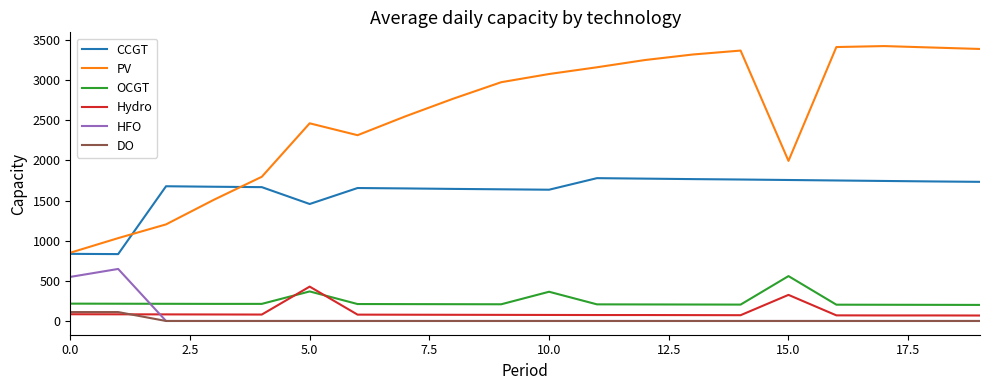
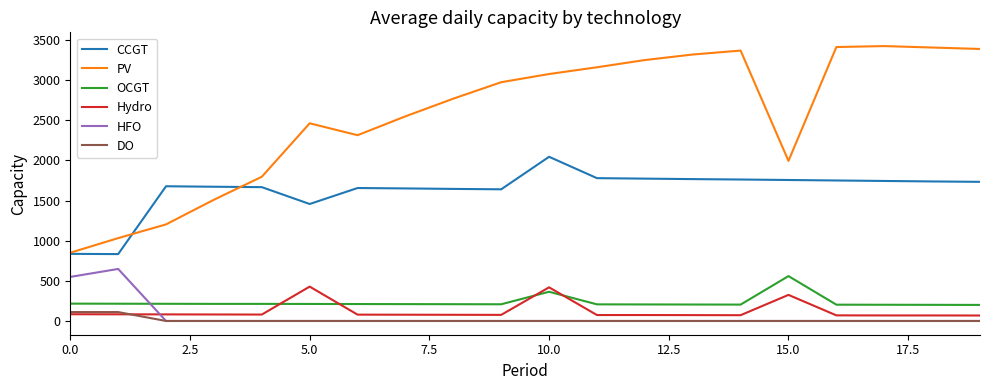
  {
    "CCGT": {
      "5.0": 1500,
-     "10.0": 1600,
+     "10.0": 2000,
      "15.0": 1800
    },
    "PV": {
      "5.0": 2500,
      "10.0": 3100,
      "15.0": 2000
    },
    "OCGT": {
      "0.0": 200,
-     "5.0": 400,
+     "5.0": 200,
      "10.0": 400,
      "15.0": 600
    },
    "Hydro": {
      "5.0": 400,
-     "10.0": 100,
+     "10.0": 400,
      "15.0": 300
    },
    "HFO": {
      "0.0": 500
    }
  }
